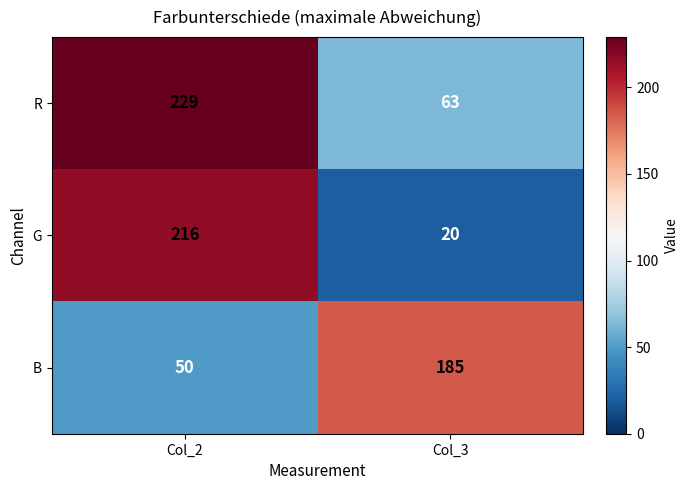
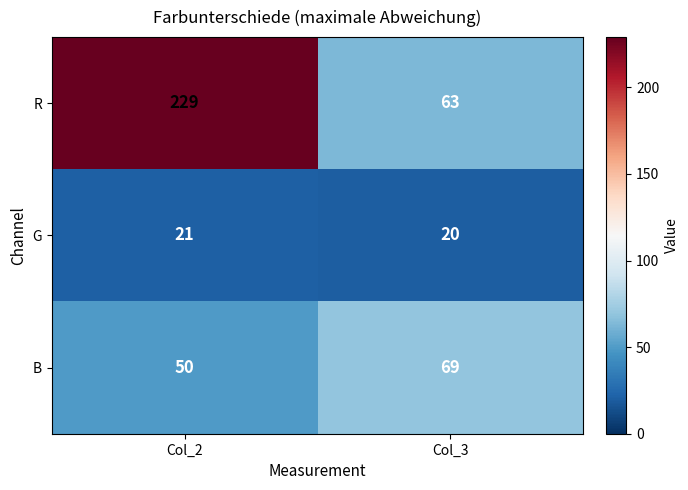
  {
    "R": {
      "Col_2": 229,
      "Col_3": 63
    },
    "G": {
-     "Col_2": 216,
+     "Col_2": 21,
      "Col_3": 20
    },
    "B": {
      "Col_2": 50,
-     "Col_3": 185
+     "Col_3": 69
    }
  }
